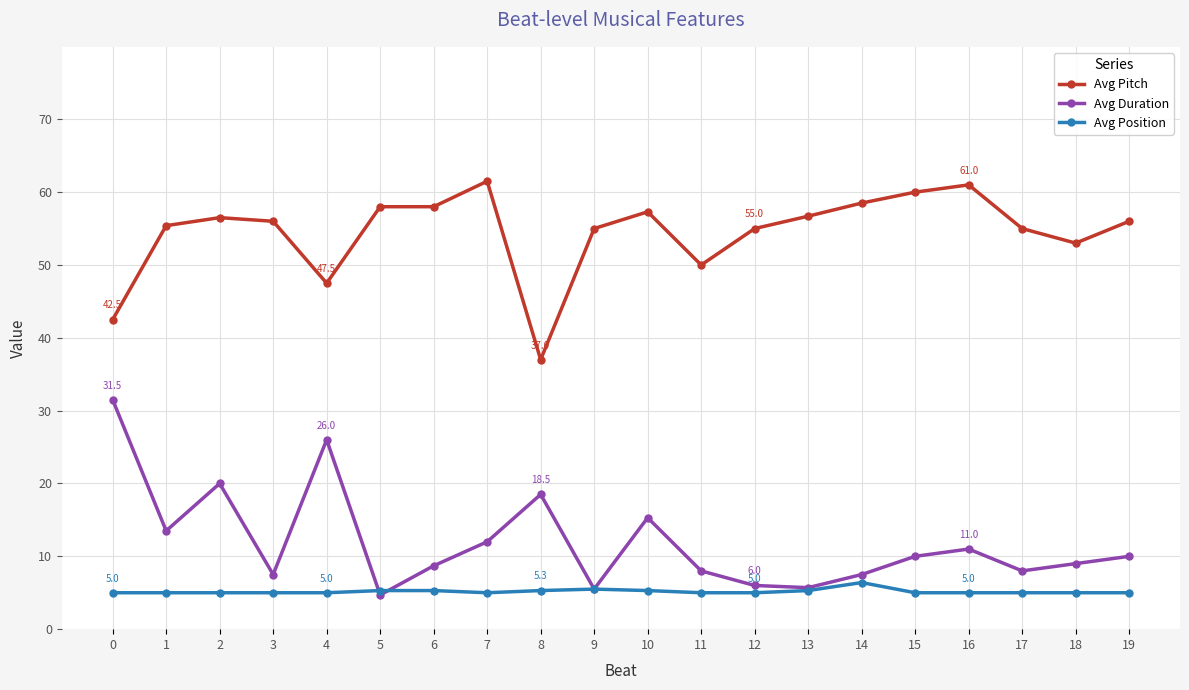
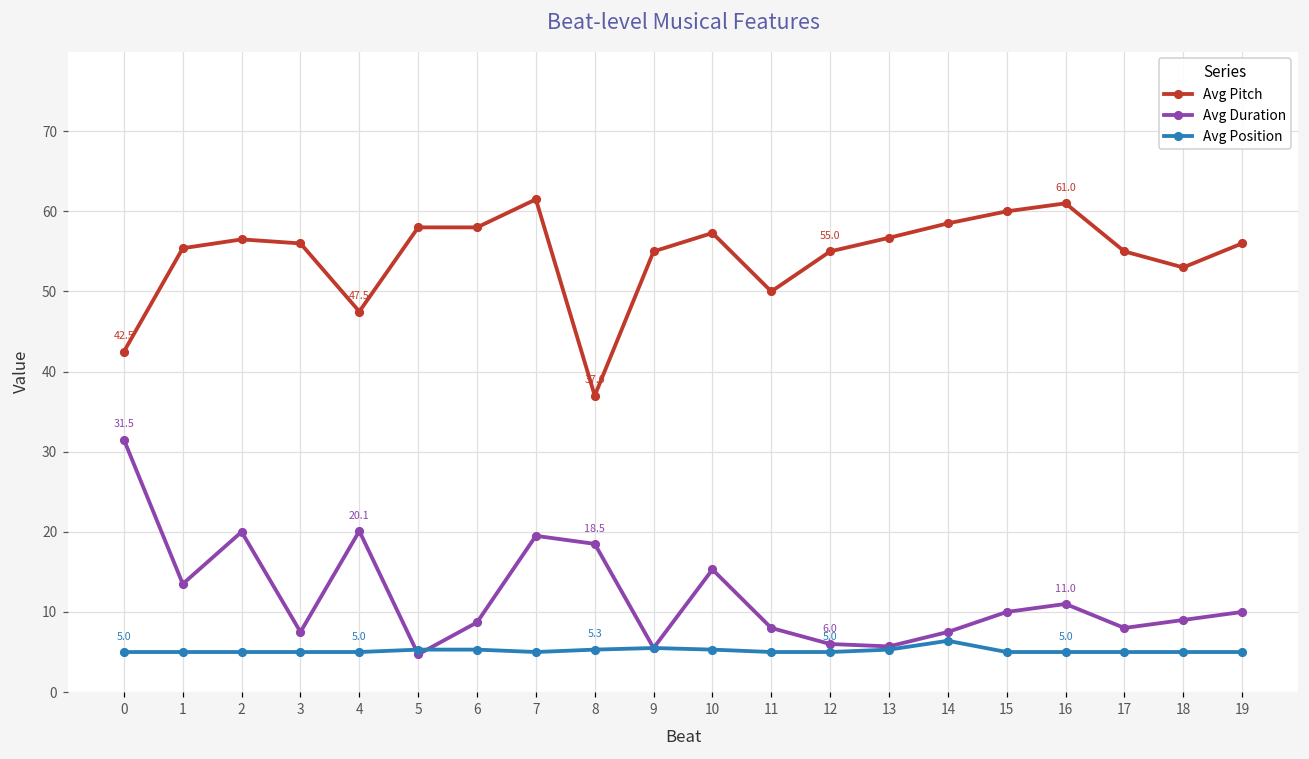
  {
    "Avg Pitch": {
      "0": 42.5,
      "4": 47.5,
      "8": 37.0,
      "12": 55.0,
      "16": 61.0
    },
    "Avg Duration": {
      "0": 31.5,
-     "4": 26.0,
-     "7": 12,
+     "4": 20.1,
+     "7": 20,
      "8": 18.5,
      "16": 11.0
    },
    "Avg Position": {
      "0": 5.0,
      "4": 5.0,
      "8": 5.3,
      "16": 5.0
    }
  }
